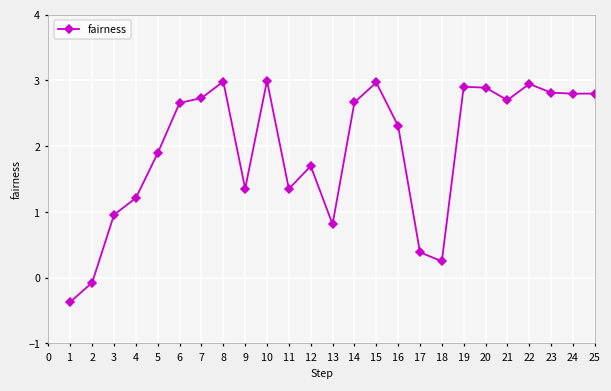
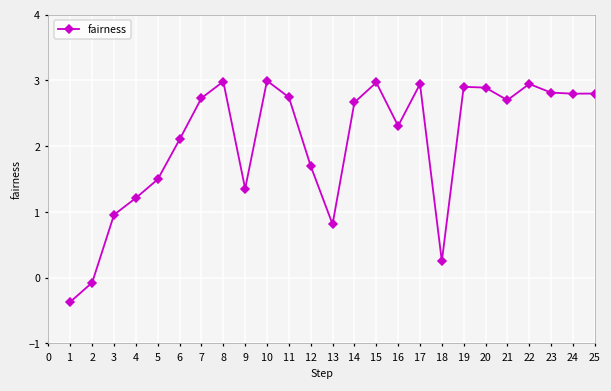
  {
    "1": -0.4,
    "2": -0.1,
    "3": 1.0,
    "4": 1.2,
-   "5": 1.9,
-   "6": 2.7,
+   "5": 1.5,
+   "6": 2.1,
    "7": 2.7,
    "8": 3.0,
    "9": 1.4,
    "10": 3.0,
-   "11": 1.4,
+   "11": 2.7,
    "12": 1.7,
    "13": 0.8,
    "14": 2.7,
    "15": 3.0,
    "16": 2.3,
-   "17": 0.4,
+   "17": 2.9,
    "18": 0.3,
    "19": 2.9,
    "20": 2.9,
    "21": 2.7,
    "22": 2.9,
    "23": 2.8,
    "24": 2.8,
    "25": 2.8
  }
